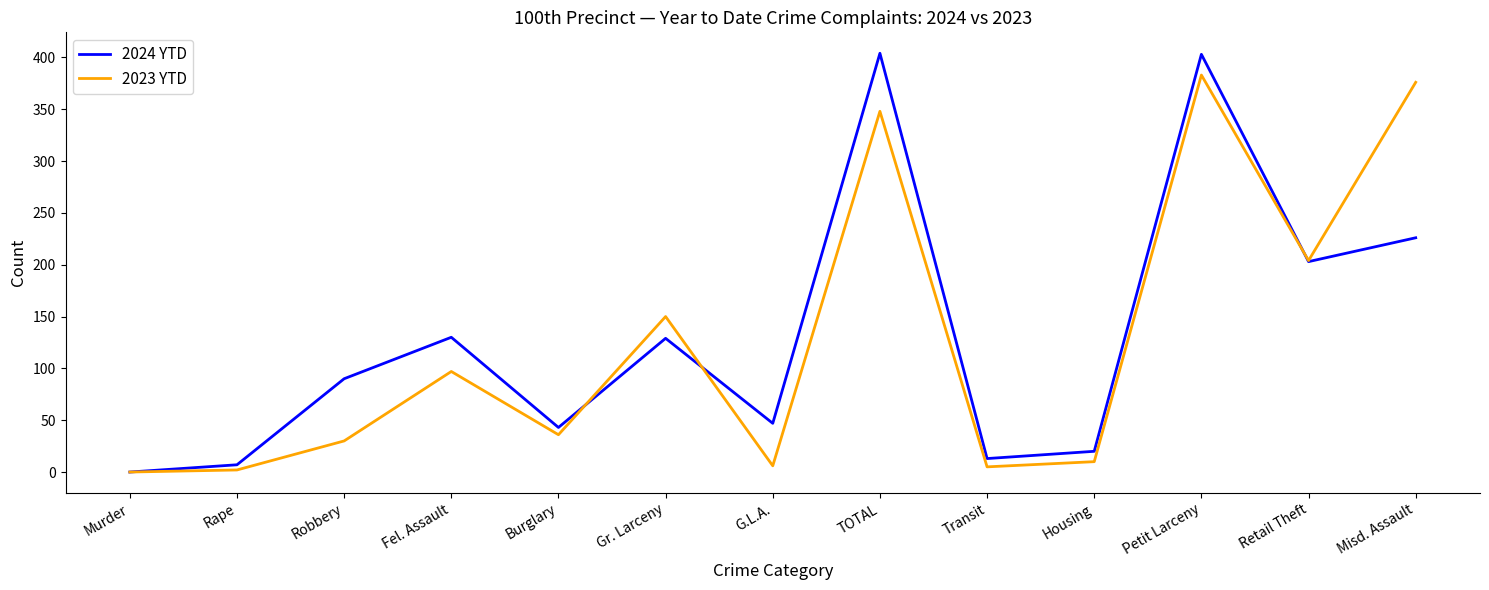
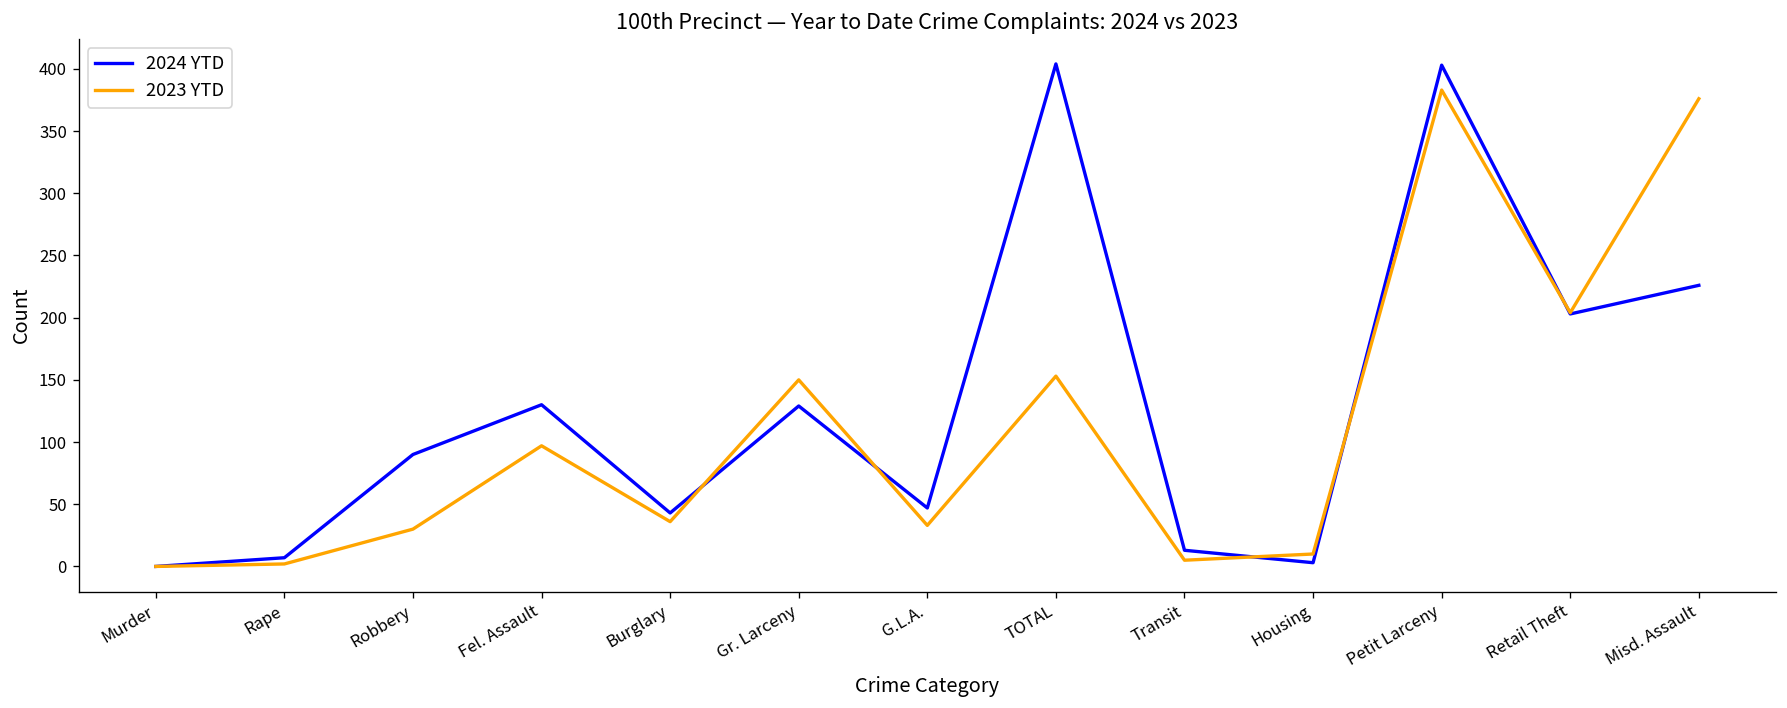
  {
    "2024 YTD": {
      "Rape": 7,
      "Robbery": 90,
      "Fel. Assault": 130,
      "Burglary": 43,
      "Gr. Larceny": 129,
      "G.L.A.": 47,
      "TOTAL": 404,
      "Transit": 13,
-     "Housing": 20,
+     "Housing": 3,
      "Petit Larceny": 403,
      "Misd. Assault": 226
    },
    "2023 YTD": {
      "Rape": 2,
      "Robbery": 30,
      "Fel. Assault": 97,
      "Burglary": 36,
      "Gr. Larceny": 150,
-     "G.L.A.": 6,
-     "TOTAL": 348,
+     "G.L.A.": 33,
+     "TOTAL": 153,
      "Transit": 5,
      "Housing": 10,
      "Petit Larceny": 383,
      "Misd. Assault": 376
    }
  }
